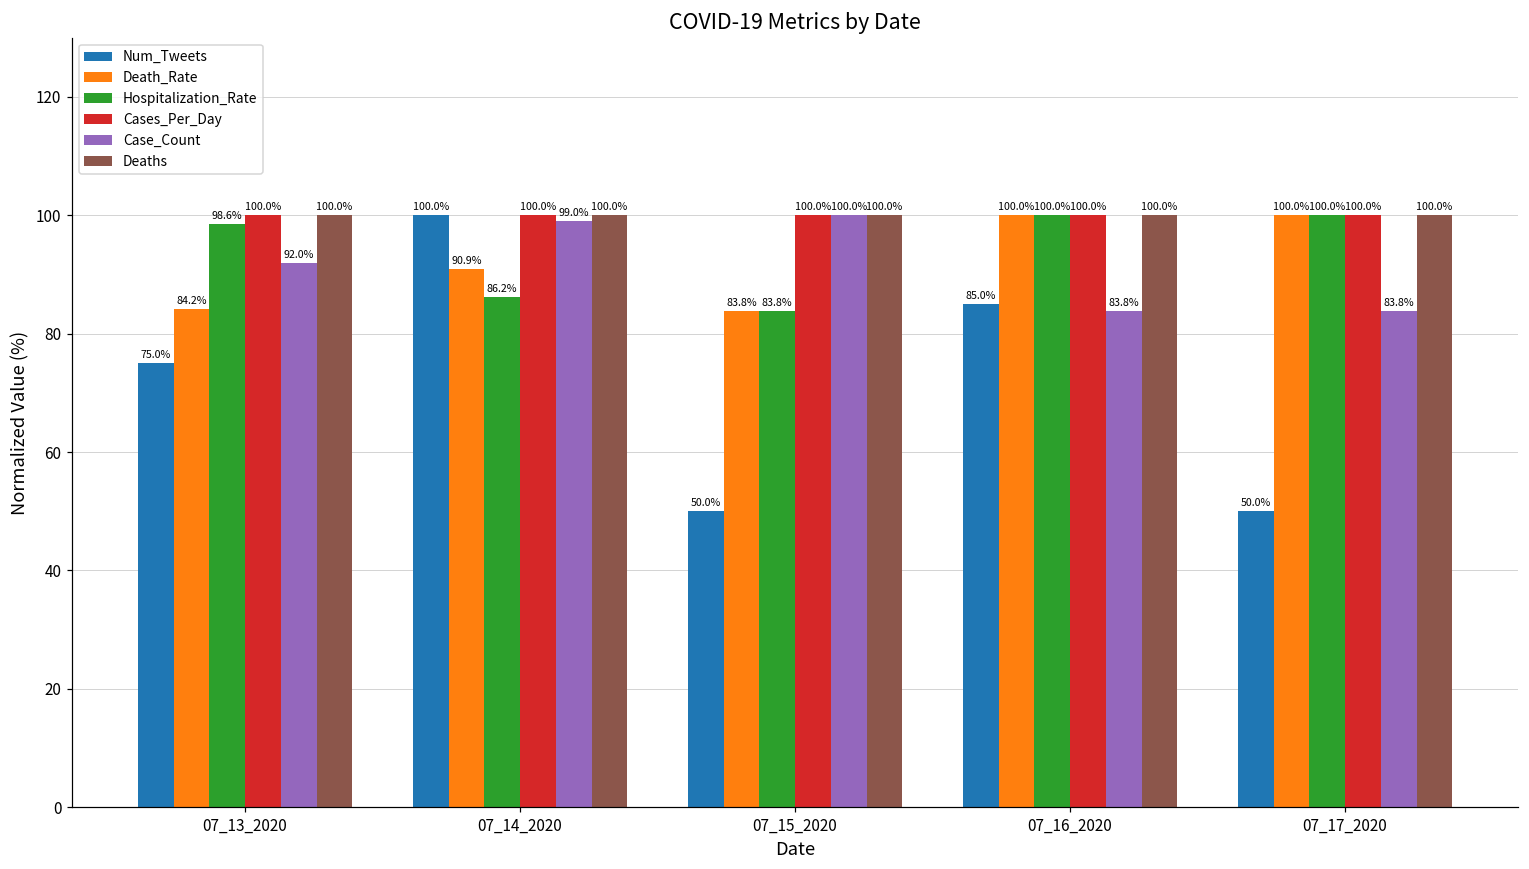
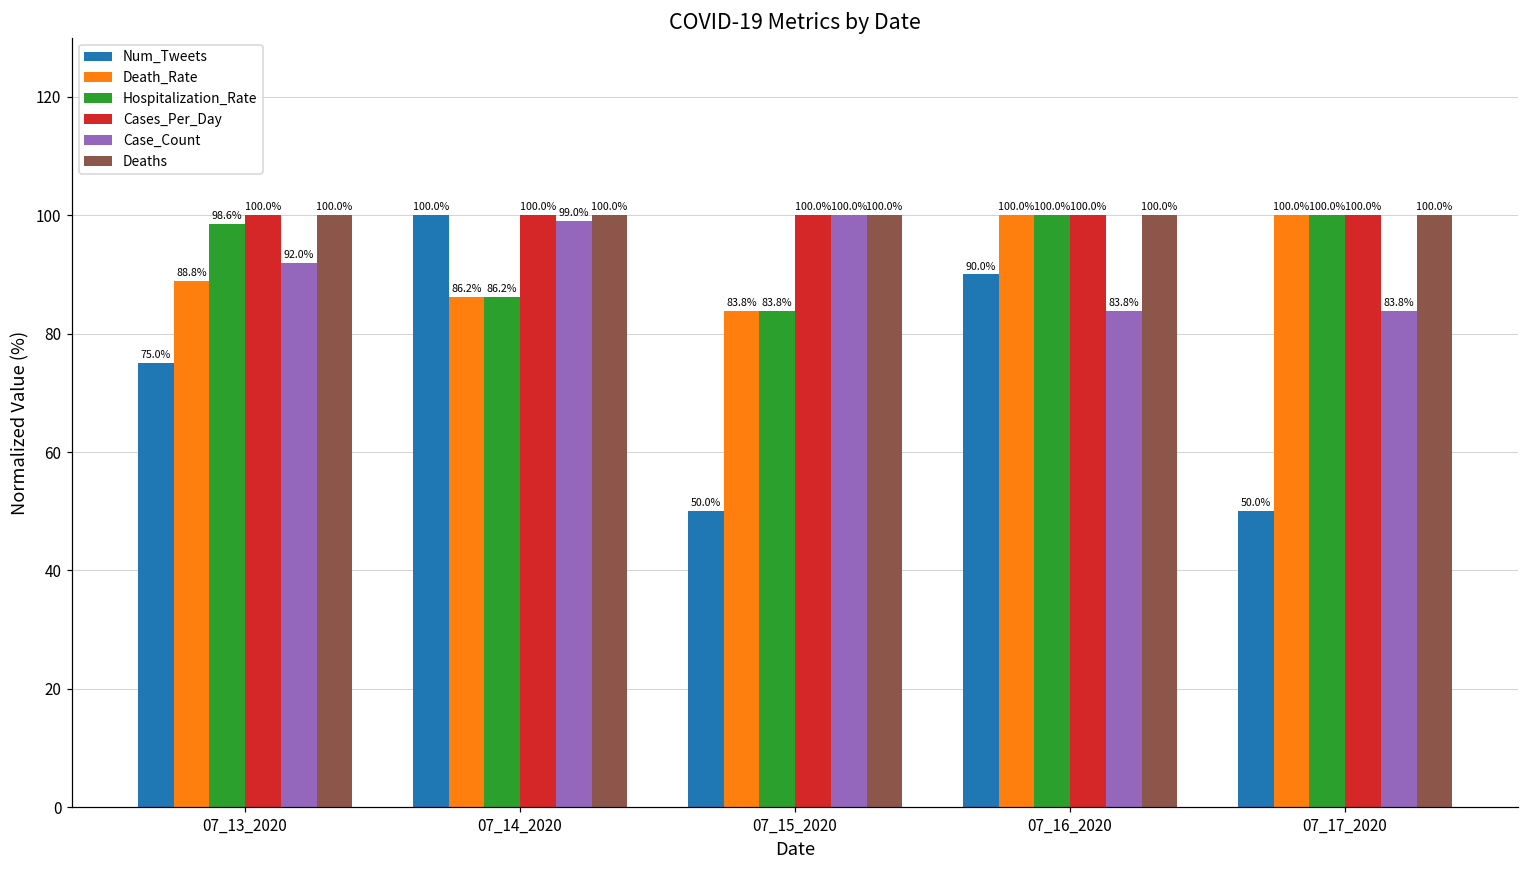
  {
    "Num_Tweets": {
      "07_13_2020": "75.0%",
      "07_14_2020": "100.0%",
      "07_15_2020": "50.0%",
-     "07_16_2020": "85.0%",
+     "07_16_2020": "90.0%",
      "07_17_2020": "50.0%"
    },
    "Death_Rate": {
-     "07_13_2020": "84.2%",
-     "07_14_2020": "90.9%",
+     "07_13_2020": "88.8%",
+     "07_14_2020": "86.2%",
      "07_15_2020": "83.8%",
      "07_16_2020": "100.0%",
      "07_17_2020": "100.0%"
    },
    "Hospitalization_Rate": {
      "07_13_2020": "98.6%",
      "07_14_2020": "86.2%",
      "07_15_2020": "83.8%",
      "07_16_2020": "100.0%",
      "07_17_2020": "100.0%"
    },
    "Cases_Per_Day": {
      "07_13_2020": "100.0%",
      "07_14_2020": "100.0%",
      "07_15_2020": "100.0%",
      "07_16_2020": "100.0%",
      "07_17_2020": "100.0%"
    },
    "Case_Count": {
      "07_13_2020": "92.0%",
      "07_14_2020": "99.0%",
      "07_15_2020": "100.0%",
      "07_16_2020": "83.8%",
      "07_17_2020": "83.8%"
    },
    "Deaths": {
      "07_13_2020": "100.0%",
      "07_14_2020": "100.0%",
      "07_15_2020": "100.0%",
      "07_16_2020": "100.0%",
      "07_17_2020": "100.0%"
    }
  }
